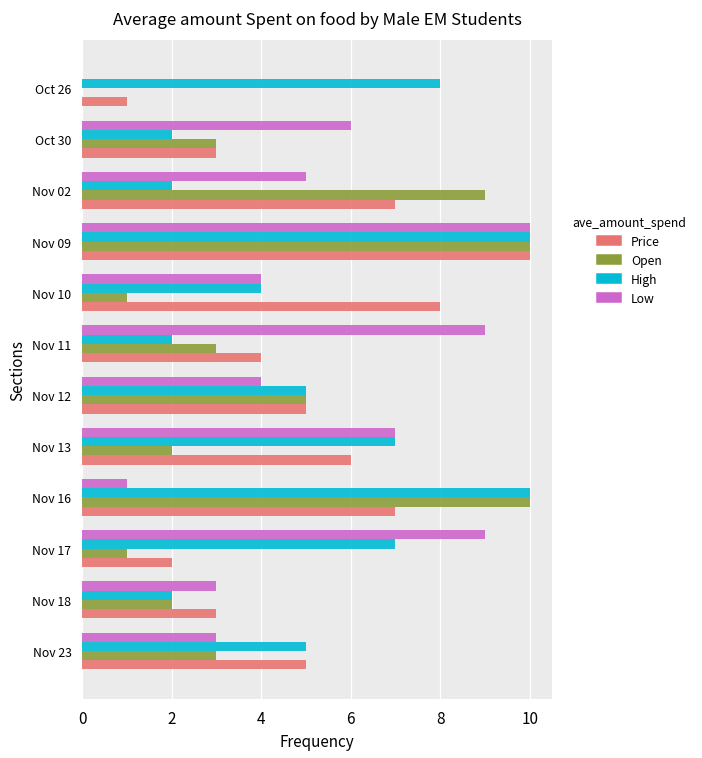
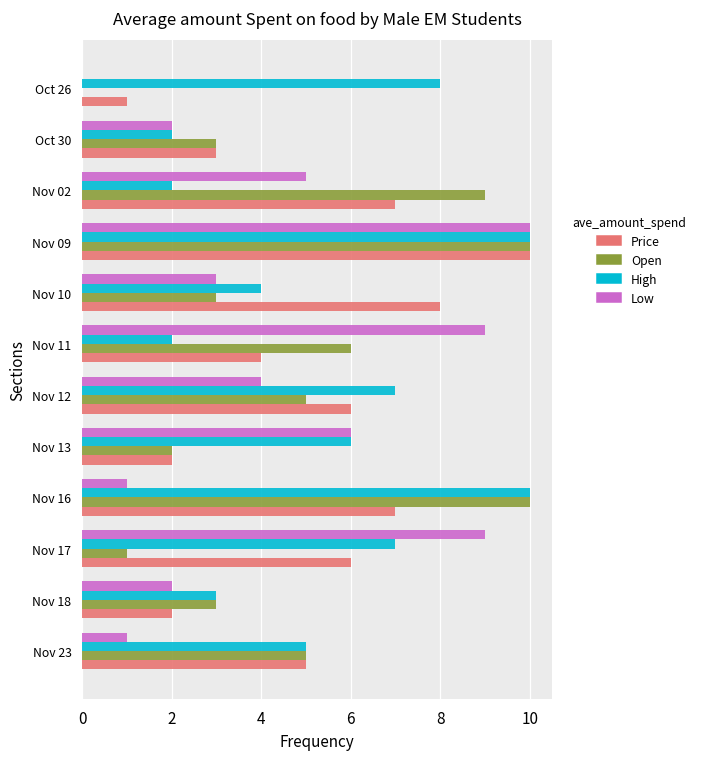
  {
    "Price": {
      "Oct 26": 1.0,
      "Oct 30": 3.0,
      "Nov 02": 7.0,
      "Nov 09": 10.0,
      "Nov 10": 8.0,
      "Nov 11": 4.0,
-     "Nov 12": 5.0,
-     "Nov 13": 6.0,
+     "Nov 12": 6.0,
+     "Nov 13": 2.0,
      "Nov 16": 7.0,
-     "Nov 17": 2.0,
-     "Nov 18": 3.0,
+     "Nov 17": 6.0,
+     "Nov 18": 2.0,
      "Nov 23": 5.0
    },
    "Open": {
      "Oct 26": 0.0,
      "Oct 30": 3.0,
      "Nov 02": 9.0,
      "Nov 09": 10.0,
-     "Nov 10": 1.0,
-     "Nov 11": 3.0,
+     "Nov 10": 3.0,
+     "Nov 11": 6.0,
      "Nov 12": 5.0,
      "Nov 13": 2.0,
      "Nov 16": 10.0,
      "Nov 17": 1.0,
-     "Nov 18": 2.0,
-     "Nov 23": 3.0
+     "Nov 18": 3.0,
+     "Nov 23": 5.0
    },
    "High": {
      "Oct 26": 8.0,
      "Oct 30": 2.0,
      "Nov 02": 2.0,
      "Nov 09": 10.0,
      "Nov 10": 4.0,
      "Nov 11": 2.0,
-     "Nov 12": 5.0,
-     "Nov 13": 7.0,
+     "Nov 12": 7.0,
+     "Nov 13": 6.0,
      "Nov 16": 10.0,
      "Nov 17": 7.0,
-     "Nov 18": 2.0,
+     "Nov 18": 3.0,
      "Nov 23": 5.0
    },
    "Low": {
      "Oct 26": 0.0,
-     "Oct 30": 6.0,
+     "Oct 30": 2.0,
      "Nov 02": 5.0,
      "Nov 09": 10.0,
-     "Nov 10": 4.0,
+     "Nov 10": 3.0,
      "Nov 11": 9.0,
      "Nov 12": 4.0,
-     "Nov 13": 7.0,
+     "Nov 13": 6.0,
      "Nov 16": 1.0,
      "Nov 17": 9.0,
-     "Nov 18": 3.0,
-     "Nov 23": 3.0
+     "Nov 18": 2.0,
+     "Nov 23": 1.0
    }
  }
